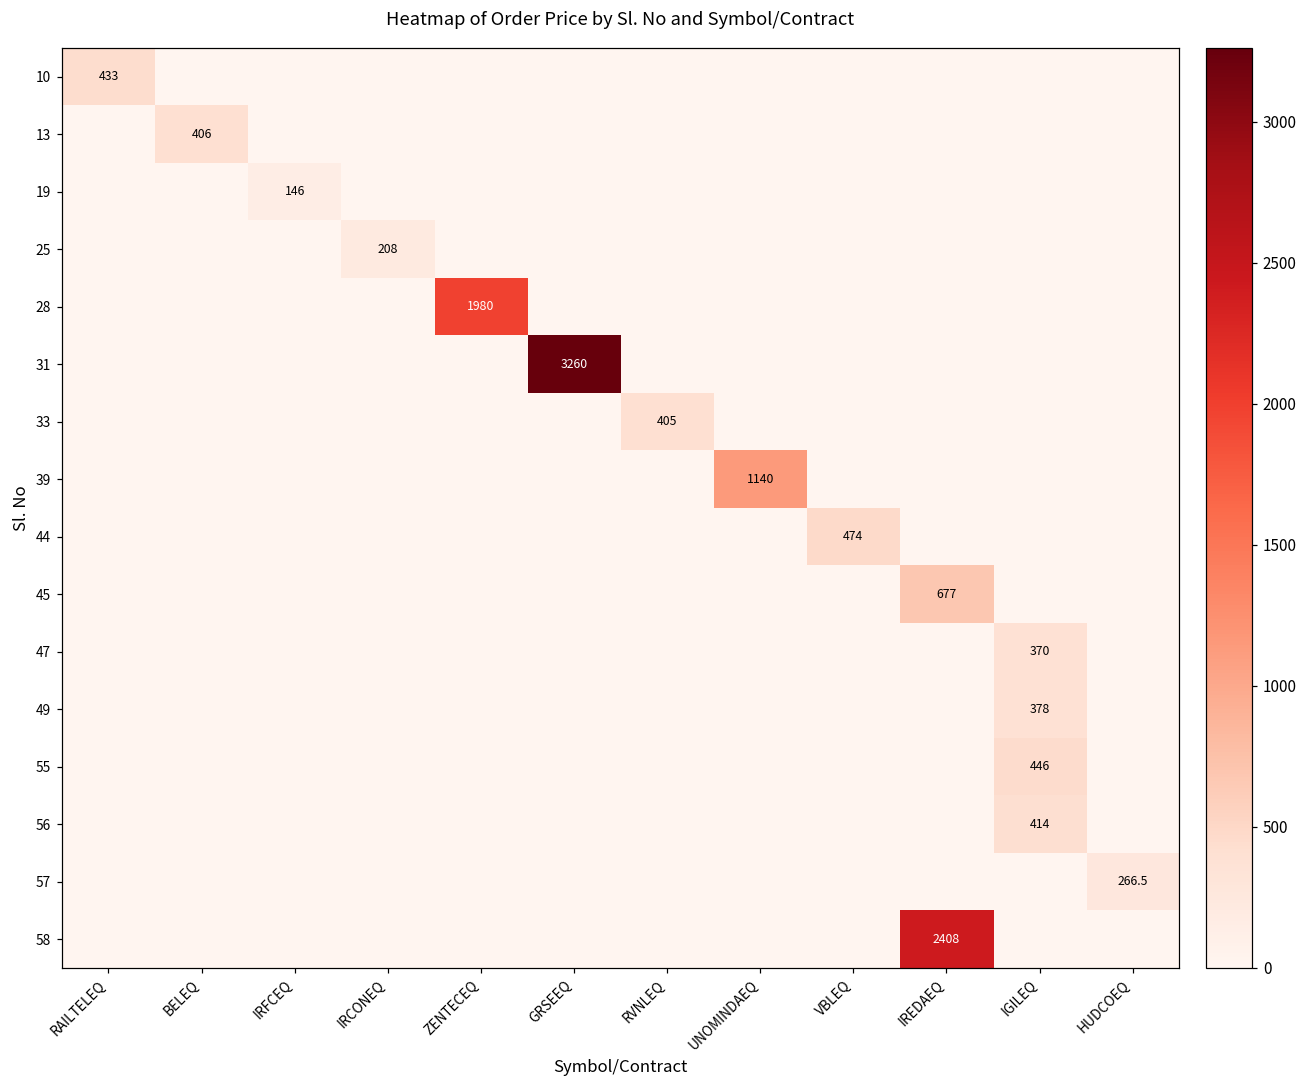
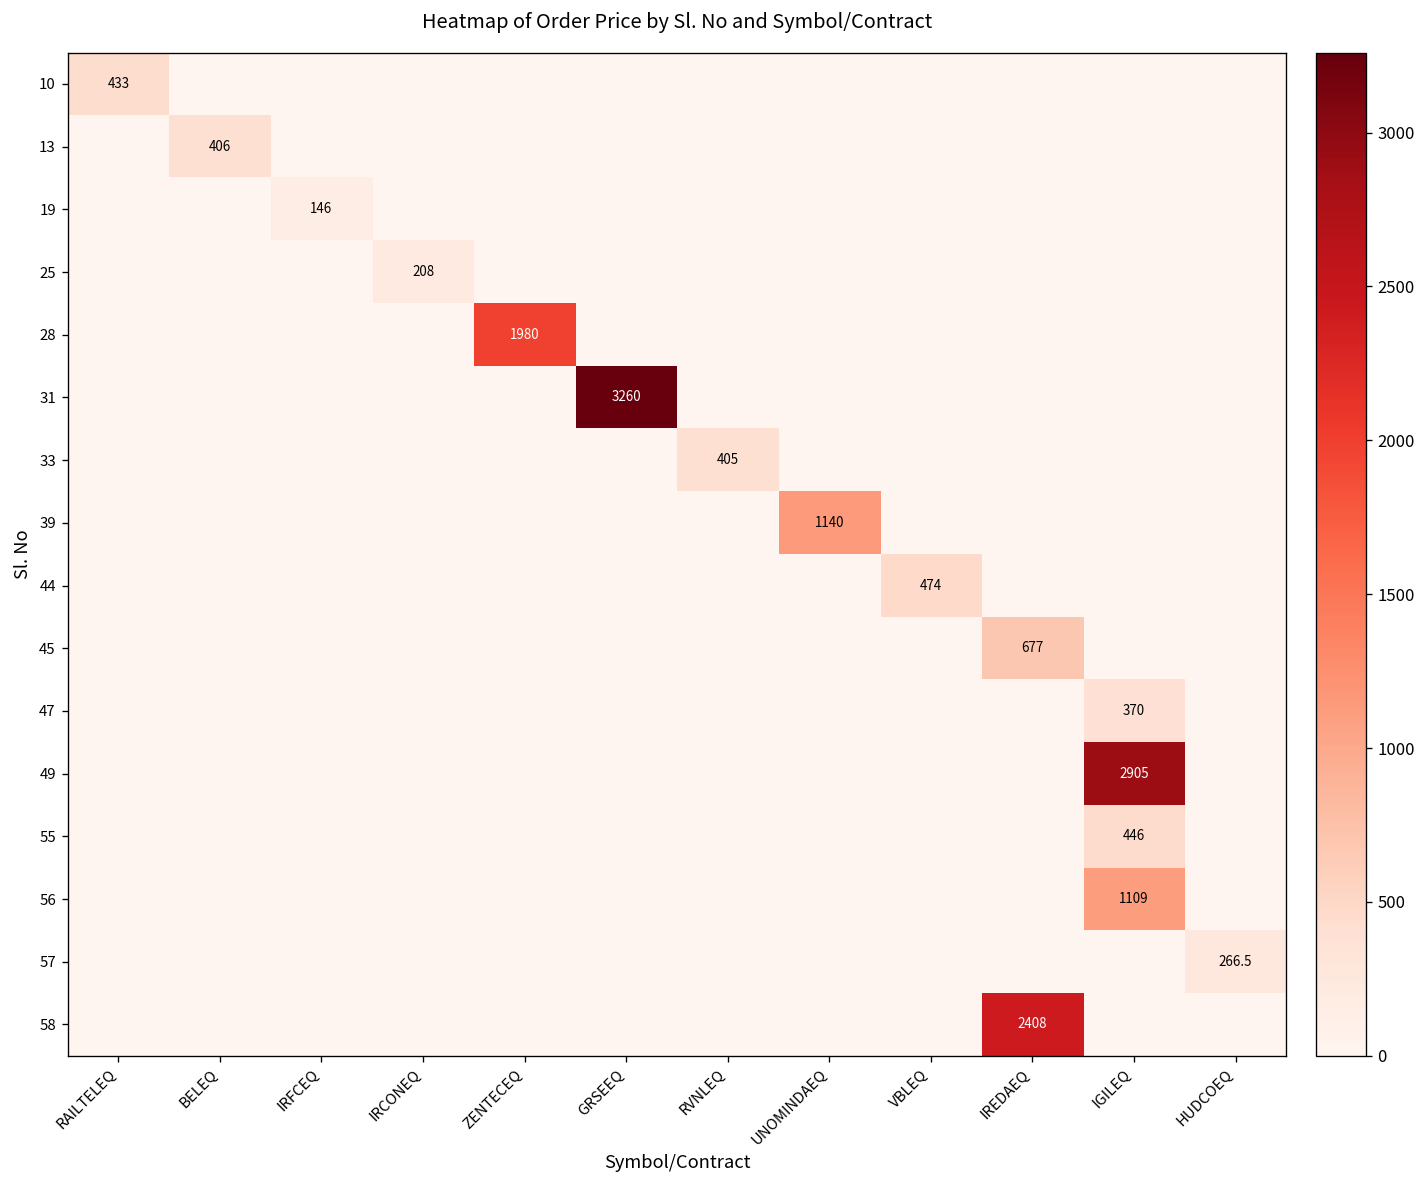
  {
    "10": {
      "RAILTELEQ": 433
    },
    "13": {
      "BELEQ": 406
    },
    "19": {
      "IRFCEQ": 146
    },
    "25": {
      "IRCONEQ": 208
    },
    "28": {
      "ZENTECEQ": 1980
    },
    "31": {
      "GRSEEQ": 3260
    },
    "33": {
      "RVNLEQ": 405
    },
    "39": {
      "UNOMINDAEQ": 1140
    },
    "44": {
      "VBLEQ": 474
    },
    "45": {
      "IREDAEQ": 677
    },
    "47": {
      "IGILEQ": 370
    },
    "49": {
-     "IGILEQ": 378
+     "IGILEQ": 2905
    },
    "55": {
      "IGILEQ": 446
    },
    "56": {
-     "IGILEQ": 414
+     "IGILEQ": 1109
    },
    "57": {
      "HUDCOEQ": 266.5
    },
    "58": {
      "IREDAEQ": 2408
    }
  }
